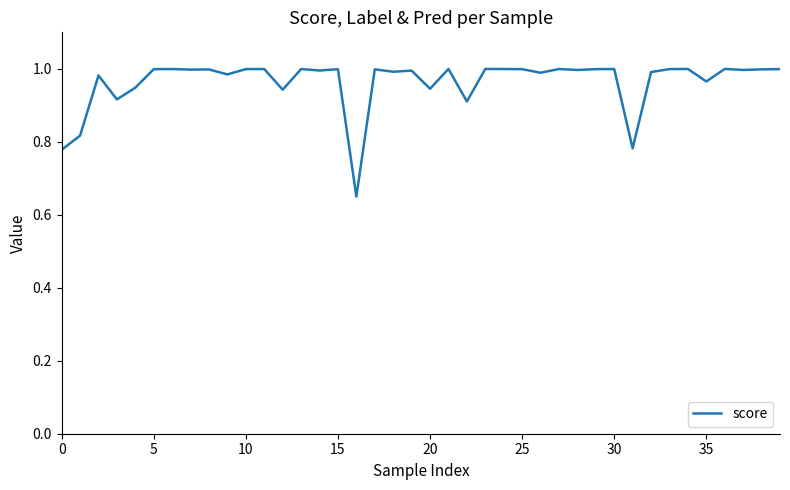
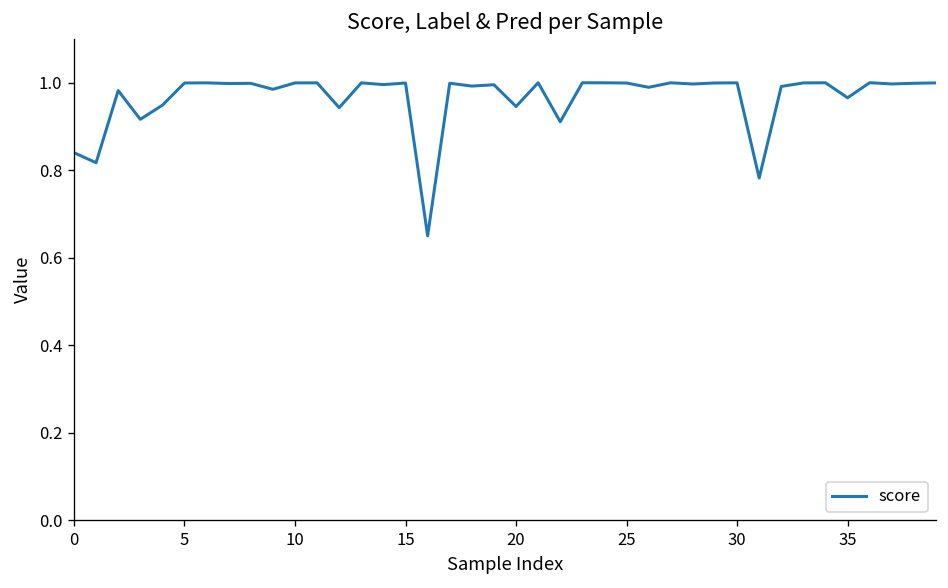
  {
-   "0": 0.78,
+   "0": 0.84,
    "5": 1.00,
    "10": 1.00,
    "15": 1.00,
    "20": 0.95,
    "25": 1.00,
    "30": 1.00,
    "35": 0.97
  }
